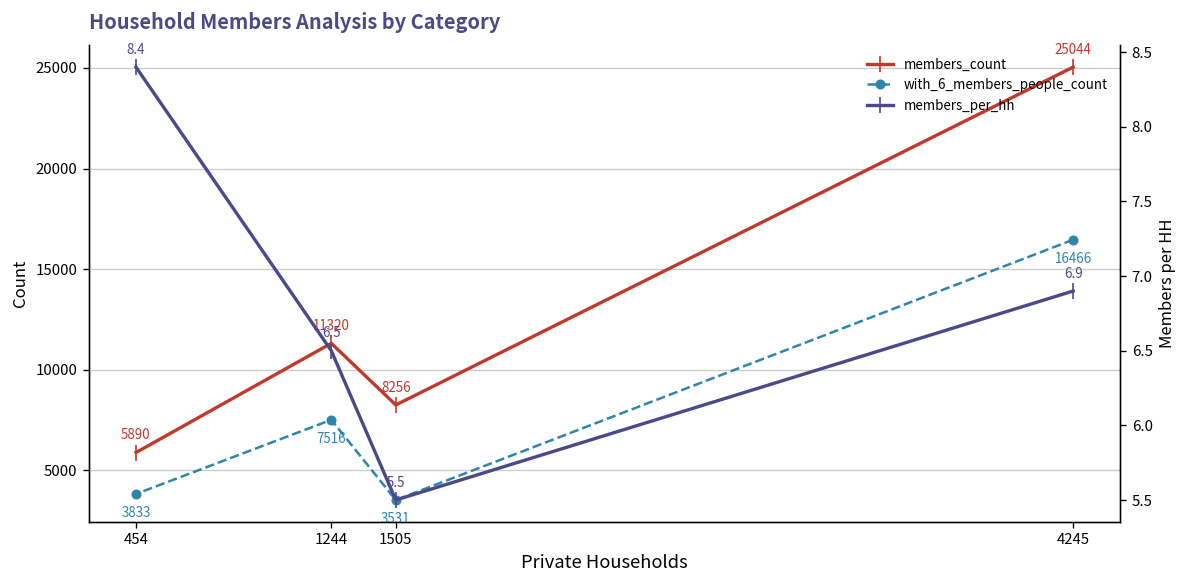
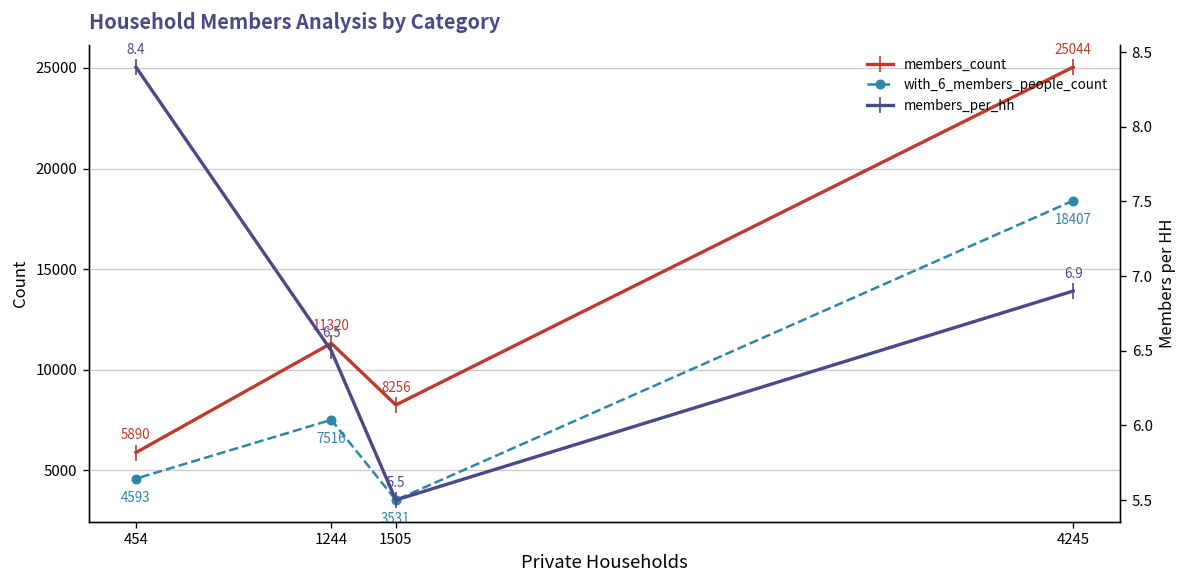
  {
    "members_count": {
      "454": 5890,
      "1505": 8256,
      "4245": 25044
    },
    "with_6_members_people_count": {
-     "454": 3833,
+     "454": 4593,
      "1244": 7516,
      "1505": 3531,
-     "4245": 16466
+     "4245": 18407
    },
    "members_per_hh": {
      "454": 8.4,
      "1505": 5.5,
      "4245": 6.9
    }
  }
